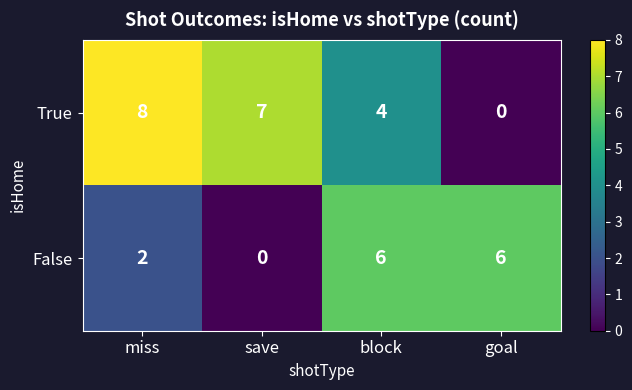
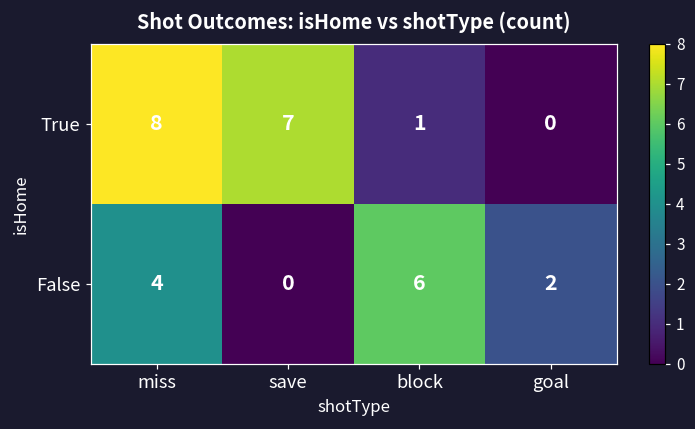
  {
    "True": {
      "miss": 8,
      "save": 7,
-     "block": 4,
+     "block": 1,
      "goal": 0
    },
    "False": {
-     "miss": 2,
+     "miss": 4,
      "save": 0,
      "block": 6,
-     "goal": 6
+     "goal": 2
    }
  }
